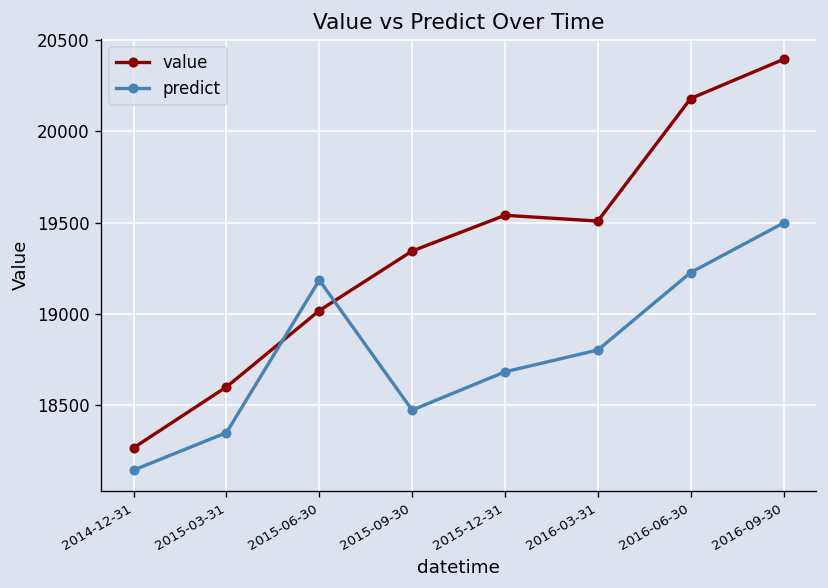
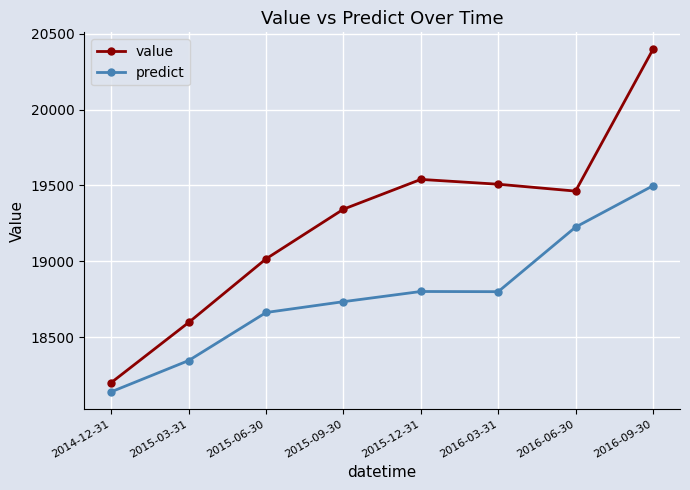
  {
    "value": {
-     "2014-12-31": 18260,
+     "2014-12-31": 18200,
      "2015-03-31": 18600,
      "2015-06-30": 19020,
      "2015-09-30": 19340,
      "2015-12-31": 19540,
      "2016-03-31": 19510,
-     "2016-06-30": 20180,
+     "2016-06-30": 19460,
      "2016-09-30": 20400
    },
    "predict": {
      "2014-12-31": 18140,
      "2015-03-31": 18350,
-     "2015-06-30": 19180,
-     "2015-09-30": 18470,
-     "2015-12-31": 18680,
+     "2015-06-30": 18660,
+     "2015-09-30": 18730,
+     "2015-12-31": 18800,
      "2016-03-31": 18800,
      "2016-06-30": 19230,
      "2016-09-30": 19500
    }
  }
